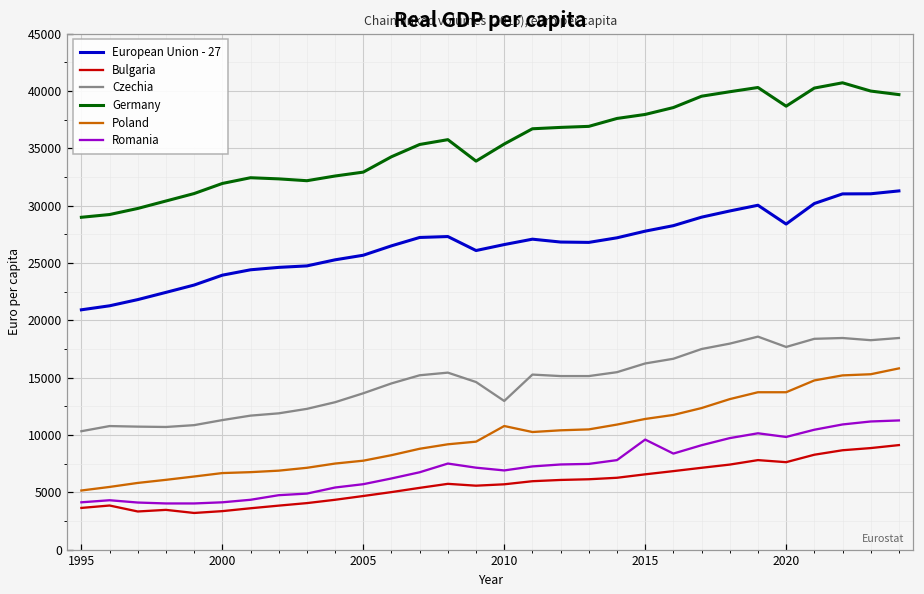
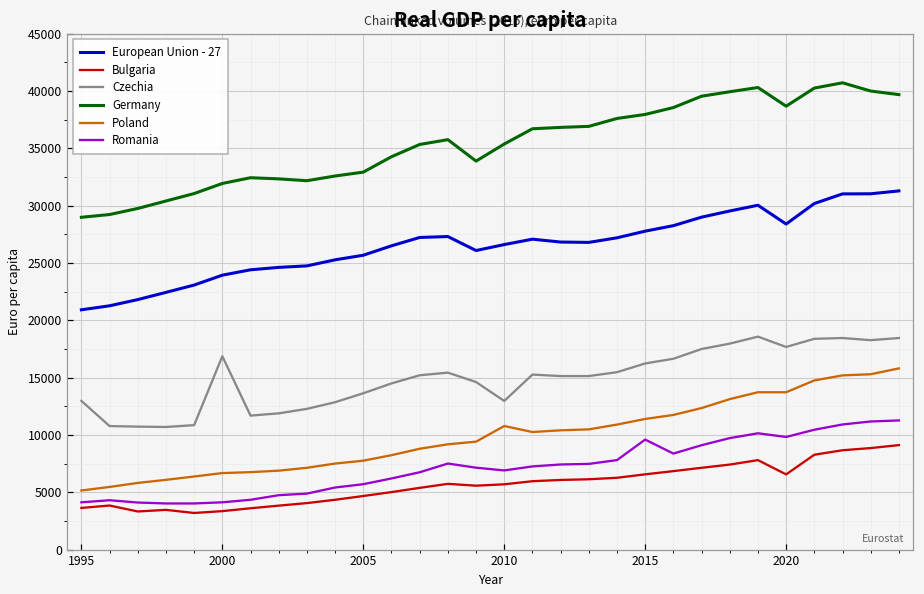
  {
    "European Union - 27": {
      "1995": 20900,
      "2000": 23900,
      "2005": 25700,
      "2010": 26600,
      "2015": 27800,
      "2020": 28400
    },
    "Bulgaria": {
      "1995": 3600,
      "2000": 3400,
      "2005": 4700,
      "2010": 5700,
      "2015": 6600,
-     "2020": 7600
+     "2020": 6600
    },
    "Czechia": {
-     "1995": 10300,
-     "2000": 11300,
+     "1995": 13000,
+     "2000": 16900,
      "2005": 13600,
      "2010": 13000,
      "2015": 16200,
      "2020": 17700
    },
    "Germany": {
      "1995": 29000,
      "2000": 31900,
      "2005": 32900,
      "2010": 35400,
      "2015": 38000,
      "2020": 38700
    },
    "Poland": {
      "1995": 5200,
      "2000": 6700,
      "2005": 7800,
      "2010": 10800,
      "2015": 11400,
      "2020": 13700
    },
    "Romania": {
      "1995": 4100,
      "2000": 4100,
      "2005": 5700,
      "2010": 6900,
      "2015": 9600,
      "2020": 9800
    }
  }
